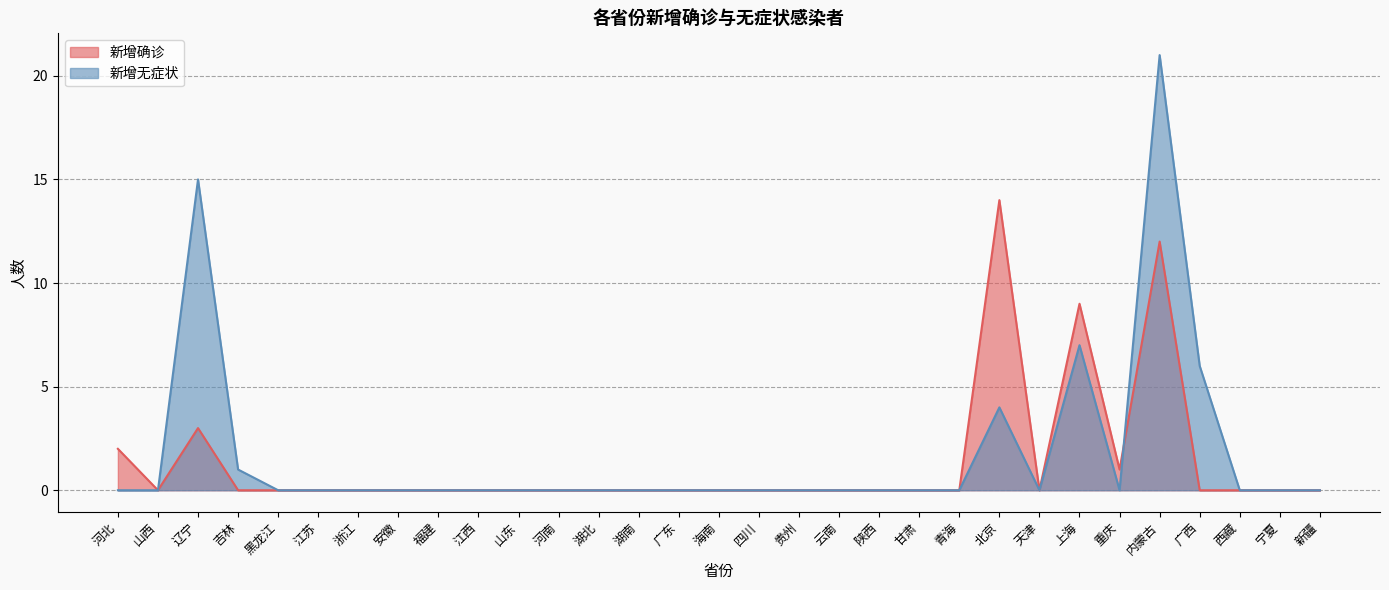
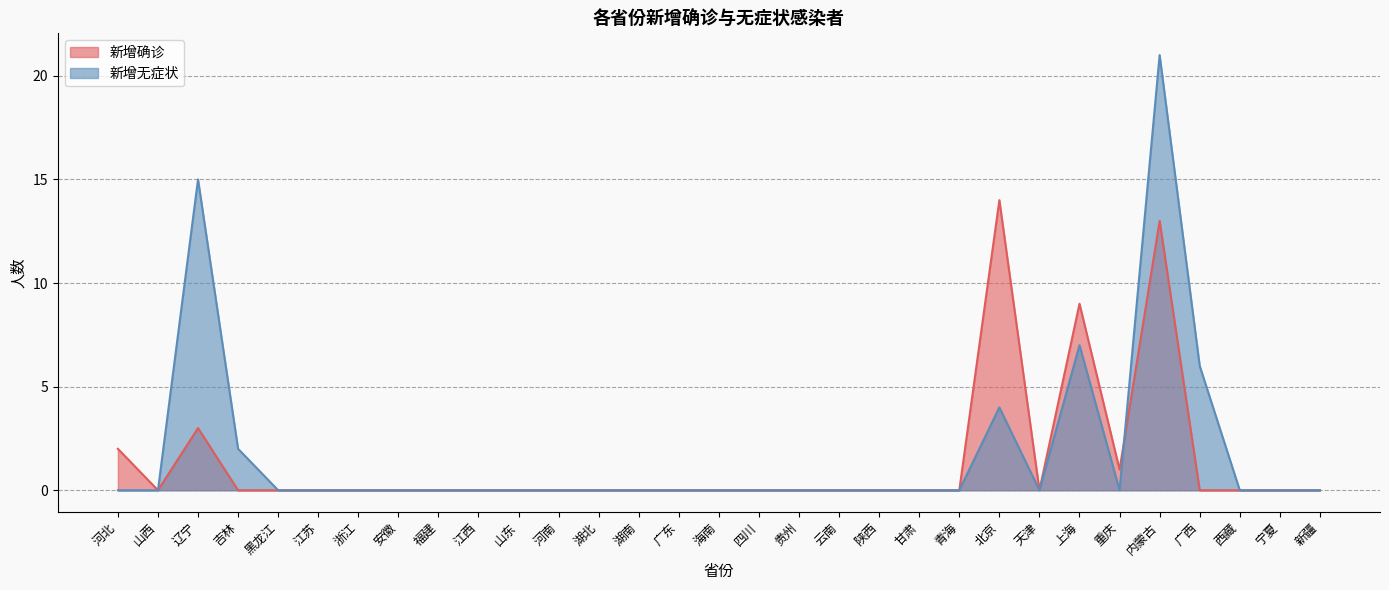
  {
    "新增确诊": {
      "河北": 2,
      "辽宁": 3,
      "吉林": 0,
      "北京": 14,
      "上海": 9,
      "重庆": 1,
-     "内蒙古": 12,
+     "内蒙古": 13,
      "广西": 0
    },
    "新增无症状": {
      "河北": 0,
      "辽宁": 15,
-     "吉林": 1,
+     "吉林": 2,
      "北京": 4,
      "上海": 7,
      "重庆": 0,
      "内蒙古": 21,
      "广西": 6
    }
  }
